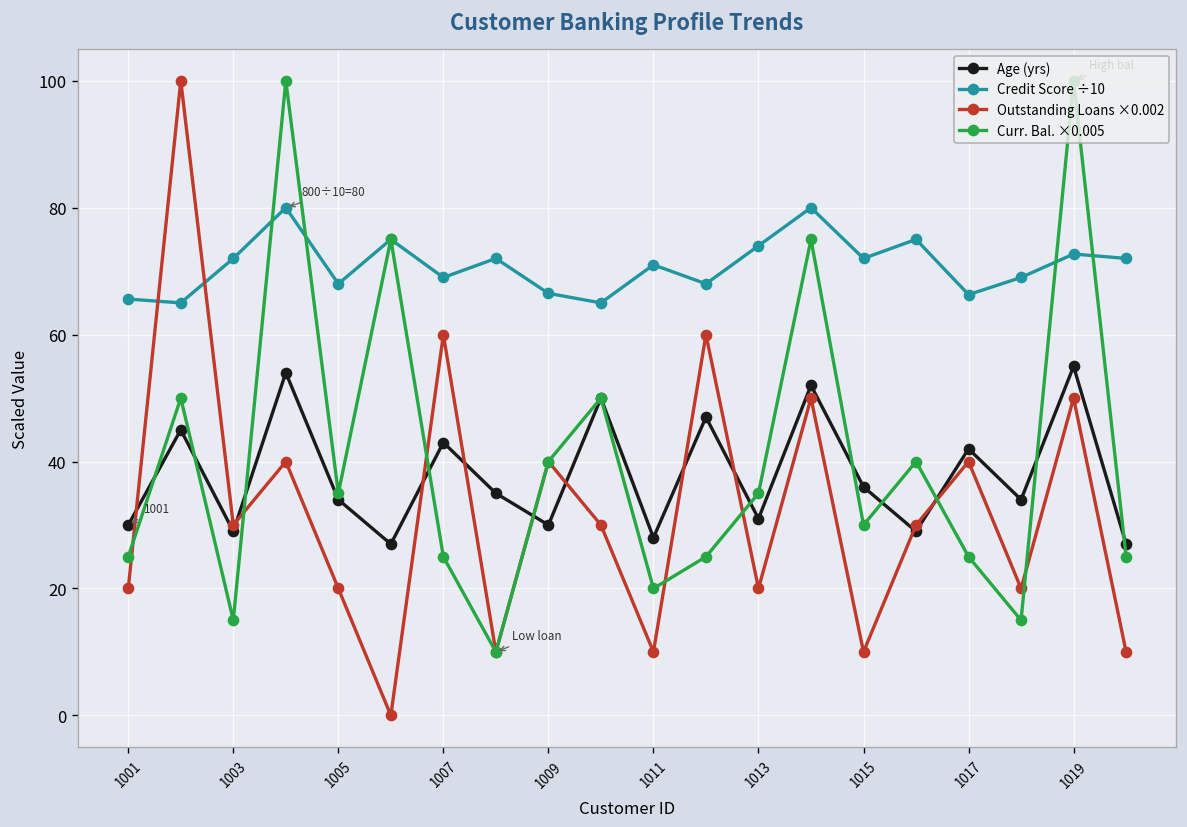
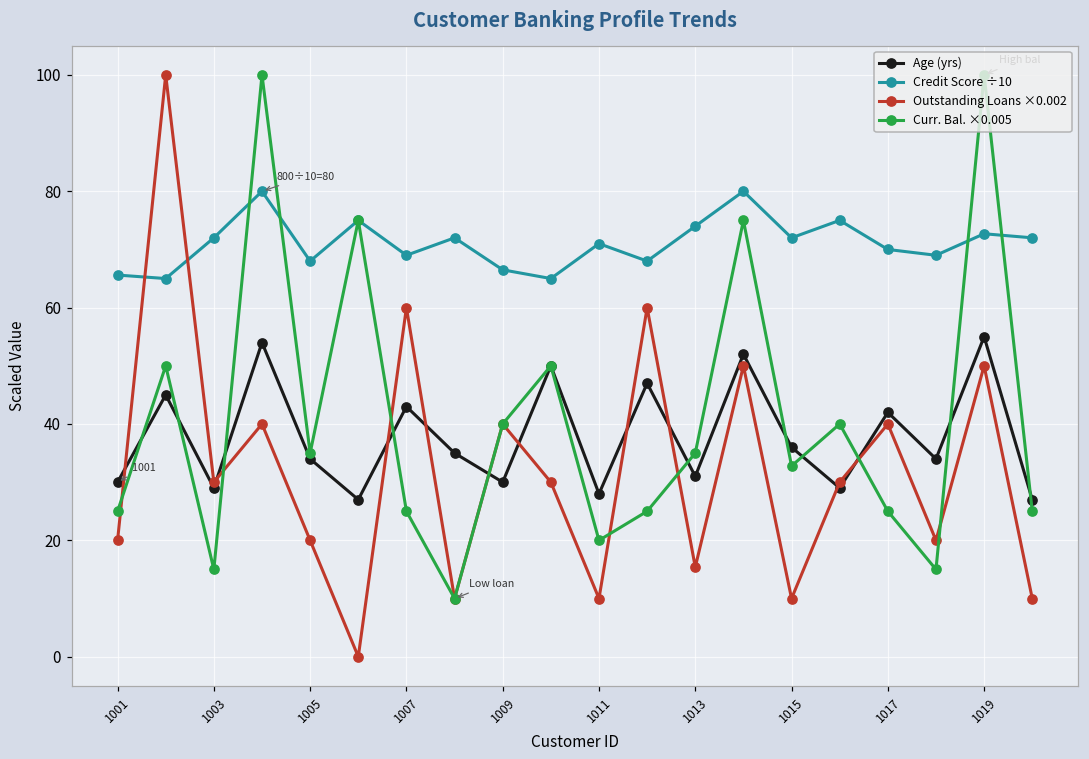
  {
    "Age (yrs)": {
      "1003": 29,
      "1005": 34,
      "1007": 43,
      "1009": 30,
      "1011": 28,
      "1013": 31,
      "1015": 36,
      "1017": 42,
      "1019": 55
    },
    "Credit Score ÷10": {
      "1001": 66,
      "1003": 72,
      "1005": 68,
      "1007": 69,
      "1009": 67,
      "1011": 71,
      "1013": 74,
      "1015": 72,
-     "1017": 66,
+     "1017": 70,
      "1019": 73
    },
    "Outstanding Loans ×0.002": {
      "1001": 20,
      "1003": 30,
      "1005": 20,
      "1007": 60,
      "1011": 10,
-     "1013": 20,
+     "1013": 15,
      "1015": 10,
      "1017": 40,
      "1019": 50
    },
    "Curr. Bal. ×0.005": {
      "1001": 25,
      "1003": 15,
      "1005": 35,
      "1007": 25,
      "1011": 20,
      "1013": 35,
-     "1015": 30,
+     "1015": 33,
      "1017": 25
    }
  }
